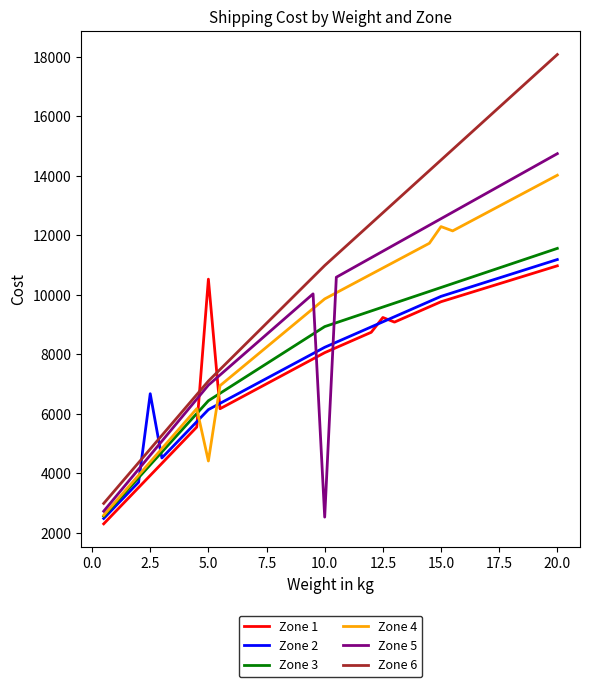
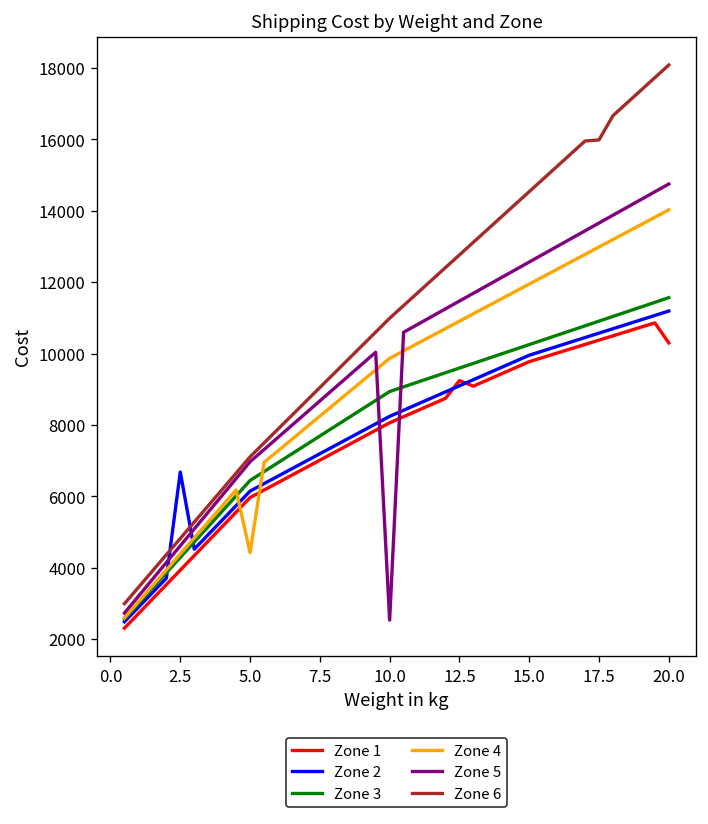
  {
    "Zone 1": {
      "2.5": 3900,
-     "5.0": 10500,
+     "5.0": 6000,
      "7.5": 7000,
      "10.0": 8100,
      "12.5": 9200,
      "15.0": 9800,
      "17.5": 10400,
-     "20.0": 11000
+     "20.0": 10300
    },
    "Zone 2": {
      "2.5": 6700,
      "5.0": 6100,
      "7.5": 7200,
      "10.0": 8200,
      "12.5": 9100,
      "15.0": 10000,
      "17.5": 10600,
      "20.0": 11200
    },
    "Zone 3": {
      "2.5": 4300,
      "5.0": 6400,
      "7.5": 7700,
      "10.0": 8900,
      "12.5": 9600,
      "15.0": 10300,
      "17.5": 10900,
      "20.0": 11600
    },
    "Zone 4": {
      "2.5": 4400,
      "5.0": 4400,
      "7.5": 8200,
      "10.0": 9900,
      "12.5": 10900,
-     "15.0": 12300,
+     "15.0": 11900,
      "17.5": 13000,
      "20.0": 14000
    },
    "Zone 5": {
      "2.5": 4600,
      "5.0": 7000,
      "7.5": 8700,
      "10.0": 2500,
      "12.5": 11500,
      "15.0": 12600,
      "17.5": 13700,
      "20.0": 14700
    },
    "Zone 6": {
      "2.5": 4800,
      "5.0": 7100,
      "7.5": 9000,
      "10.0": 11000,
      "12.5": 12800,
      "15.0": 14500,
-     "17.5": 16300,
+     "17.5": 16000,
      "20.0": 18100
    }
  }
